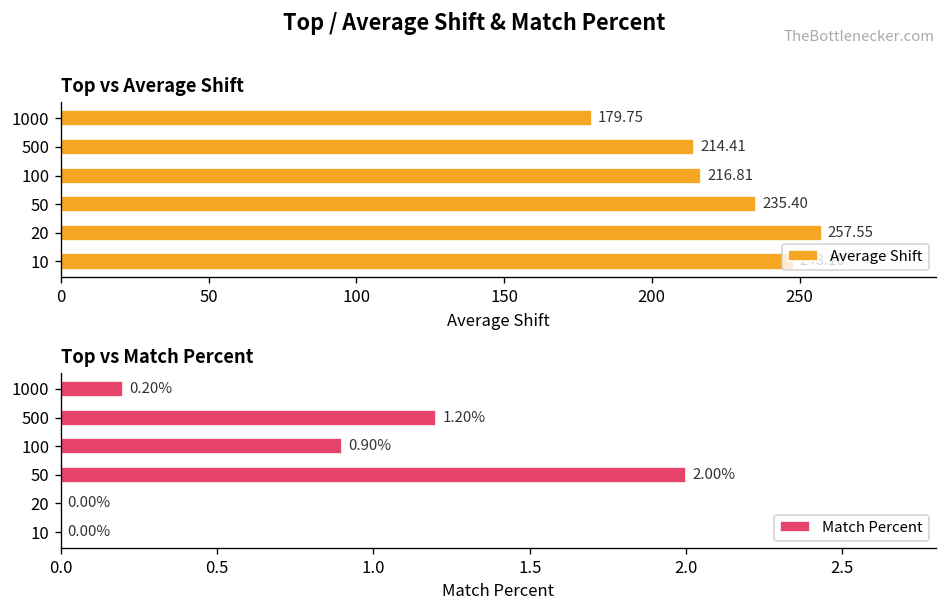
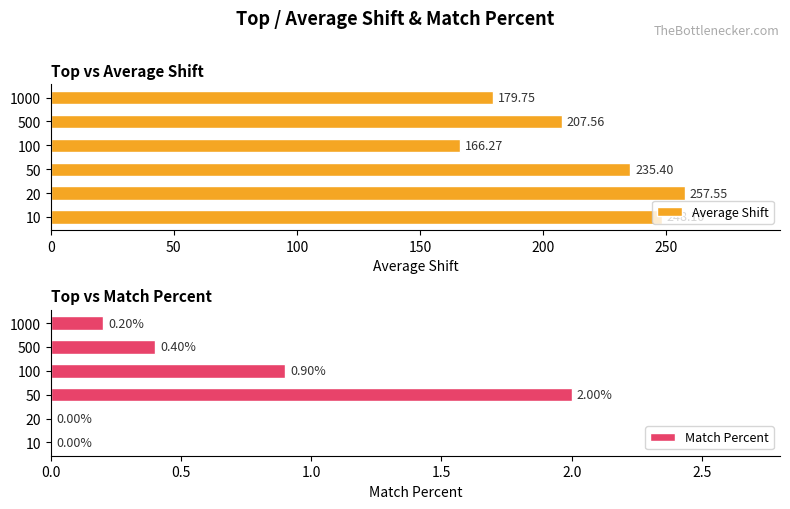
  {
    "Top vs Average Shift": {
      "1000": "179.75",
-     "500": "214.41",
-     "100": "216.81",
+     "500": "207.56",
+     "100": "166.27",
      "50": "235.40",
      "20": "257.55"
    },
    "Top vs Match Percent": {
      "1000": "0.20%",
-     "500": "1.20%",
+     "500": "0.40%",
      "100": "0.90%",
      "50": "2.00%",
      "20": "0.00%",
      "10": "0.00%"
    }
  }
